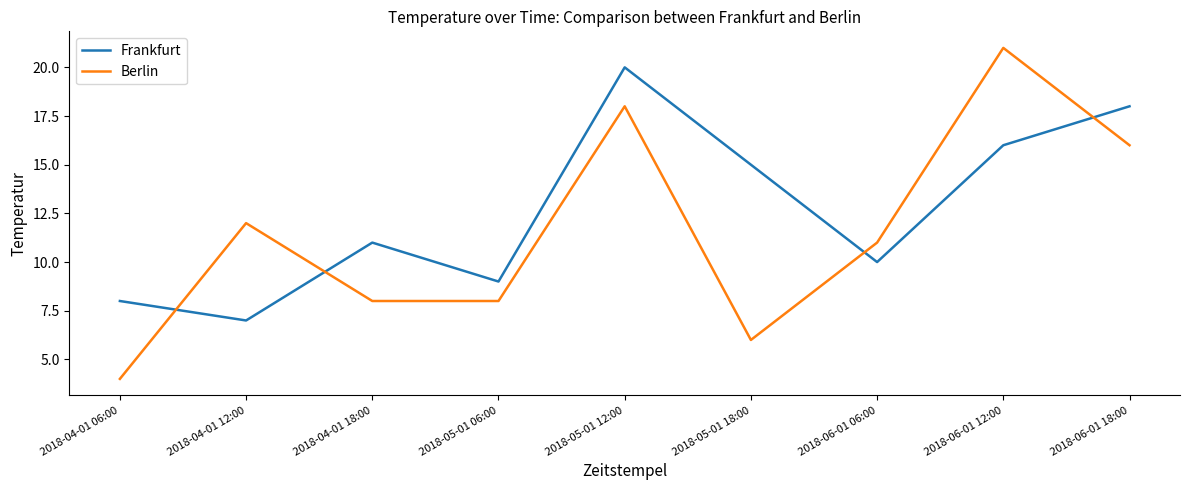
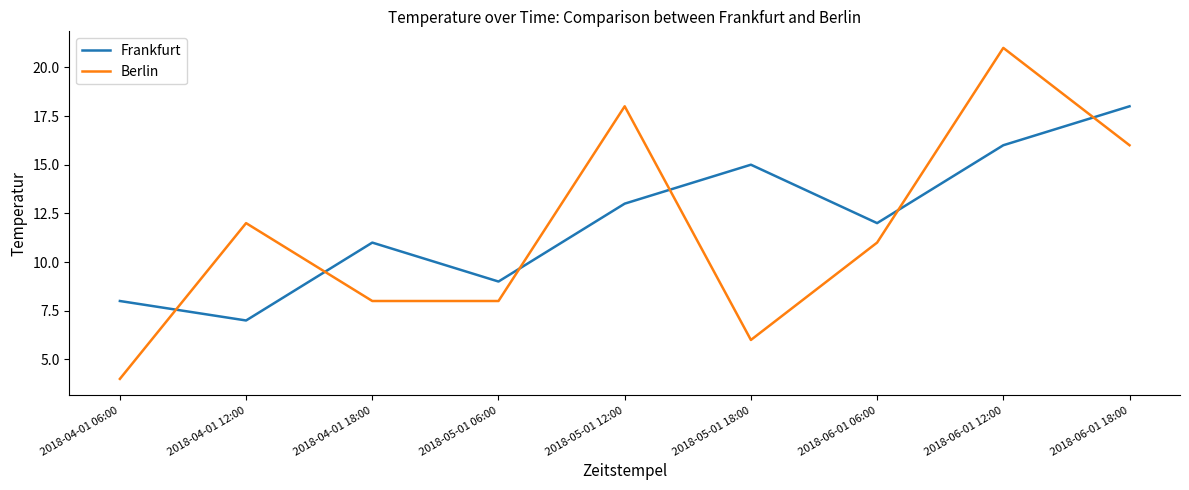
  {
    "Frankfurt": {
      "2018-04-01 06:00": 8,
      "2018-04-01 12:00": 7,
      "2018-04-01 18:00": 11,
      "2018-05-01 06:00": 9,
-     "2018-05-01 12:00": 20,
+     "2018-05-01 12:00": 13,
      "2018-05-01 18:00": 15,
-     "2018-06-01 06:00": 10,
+     "2018-06-01 06:00": 12,
      "2018-06-01 12:00": 16,
      "2018-06-01 18:00": 18
    },
    "Berlin": {
      "2018-04-01 06:00": 4,
      "2018-04-01 12:00": 12,
      "2018-04-01 18:00": 8,
      "2018-05-01 06:00": 8,
      "2018-05-01 12:00": 18,
      "2018-05-01 18:00": 6,
      "2018-06-01 06:00": 11,
      "2018-06-01 12:00": 21,
      "2018-06-01 18:00": 16
    }
  }
